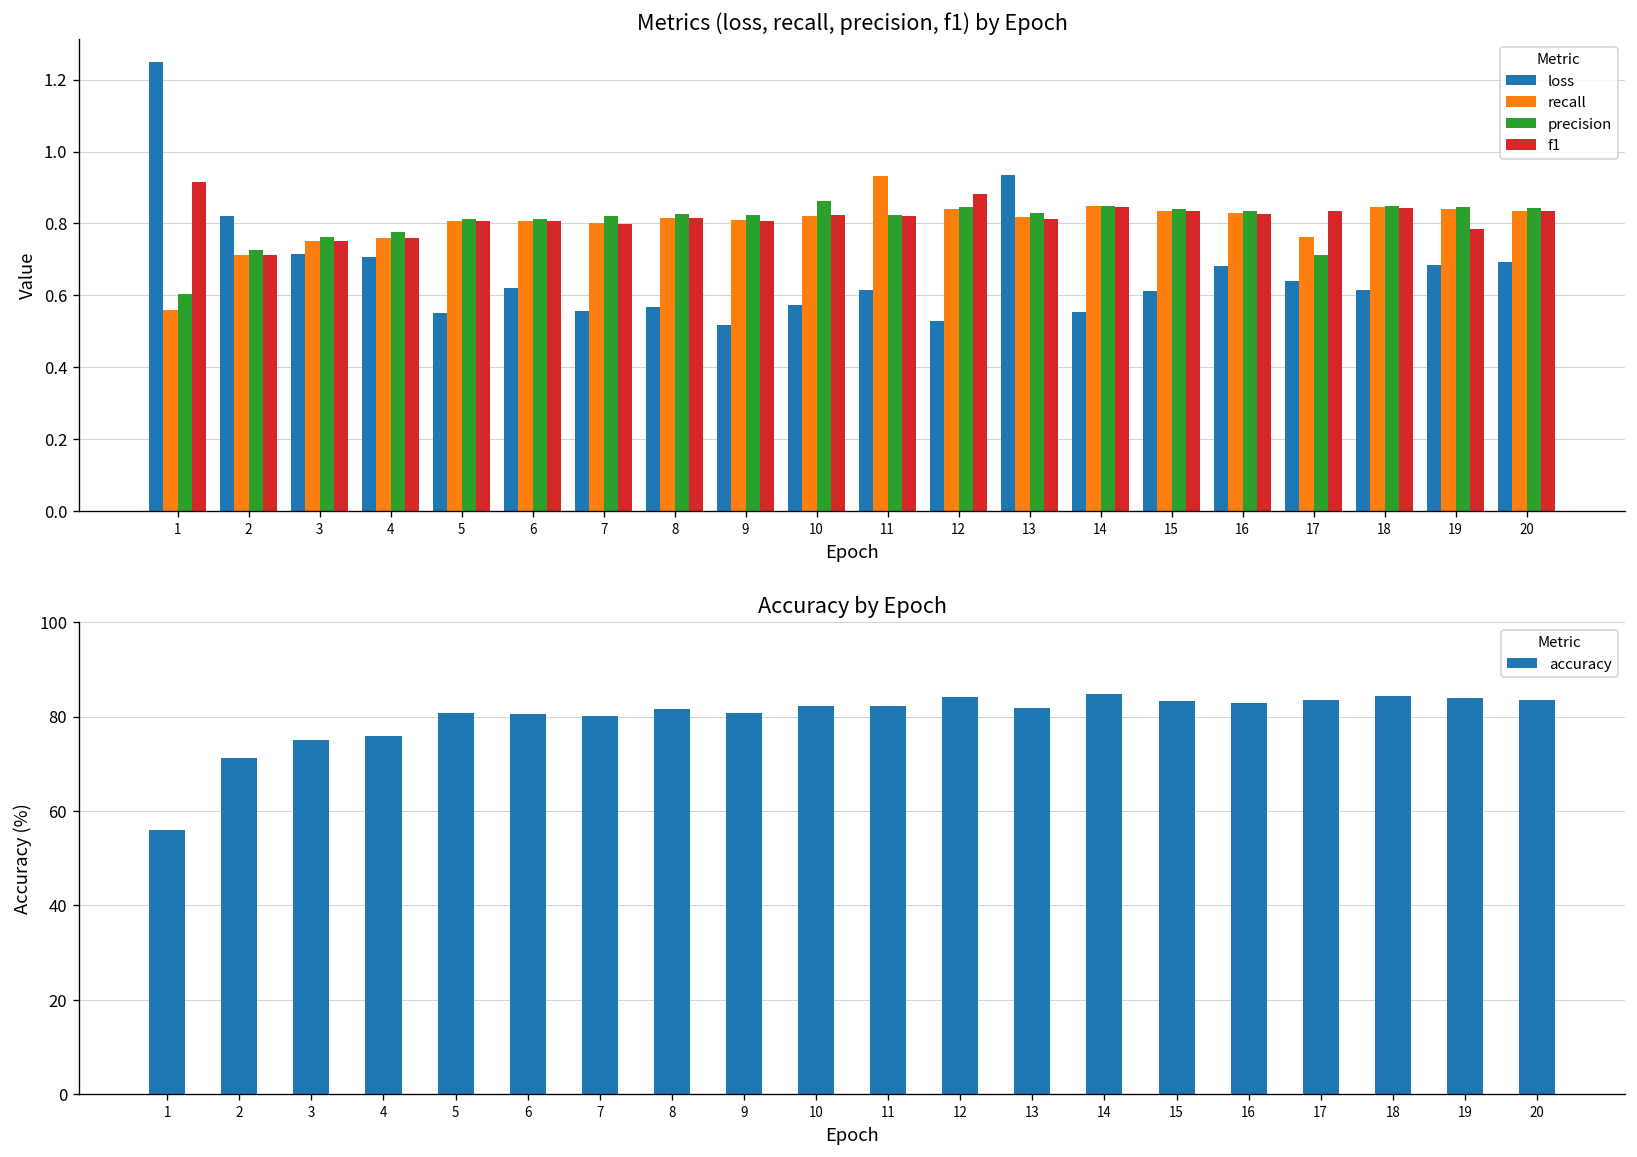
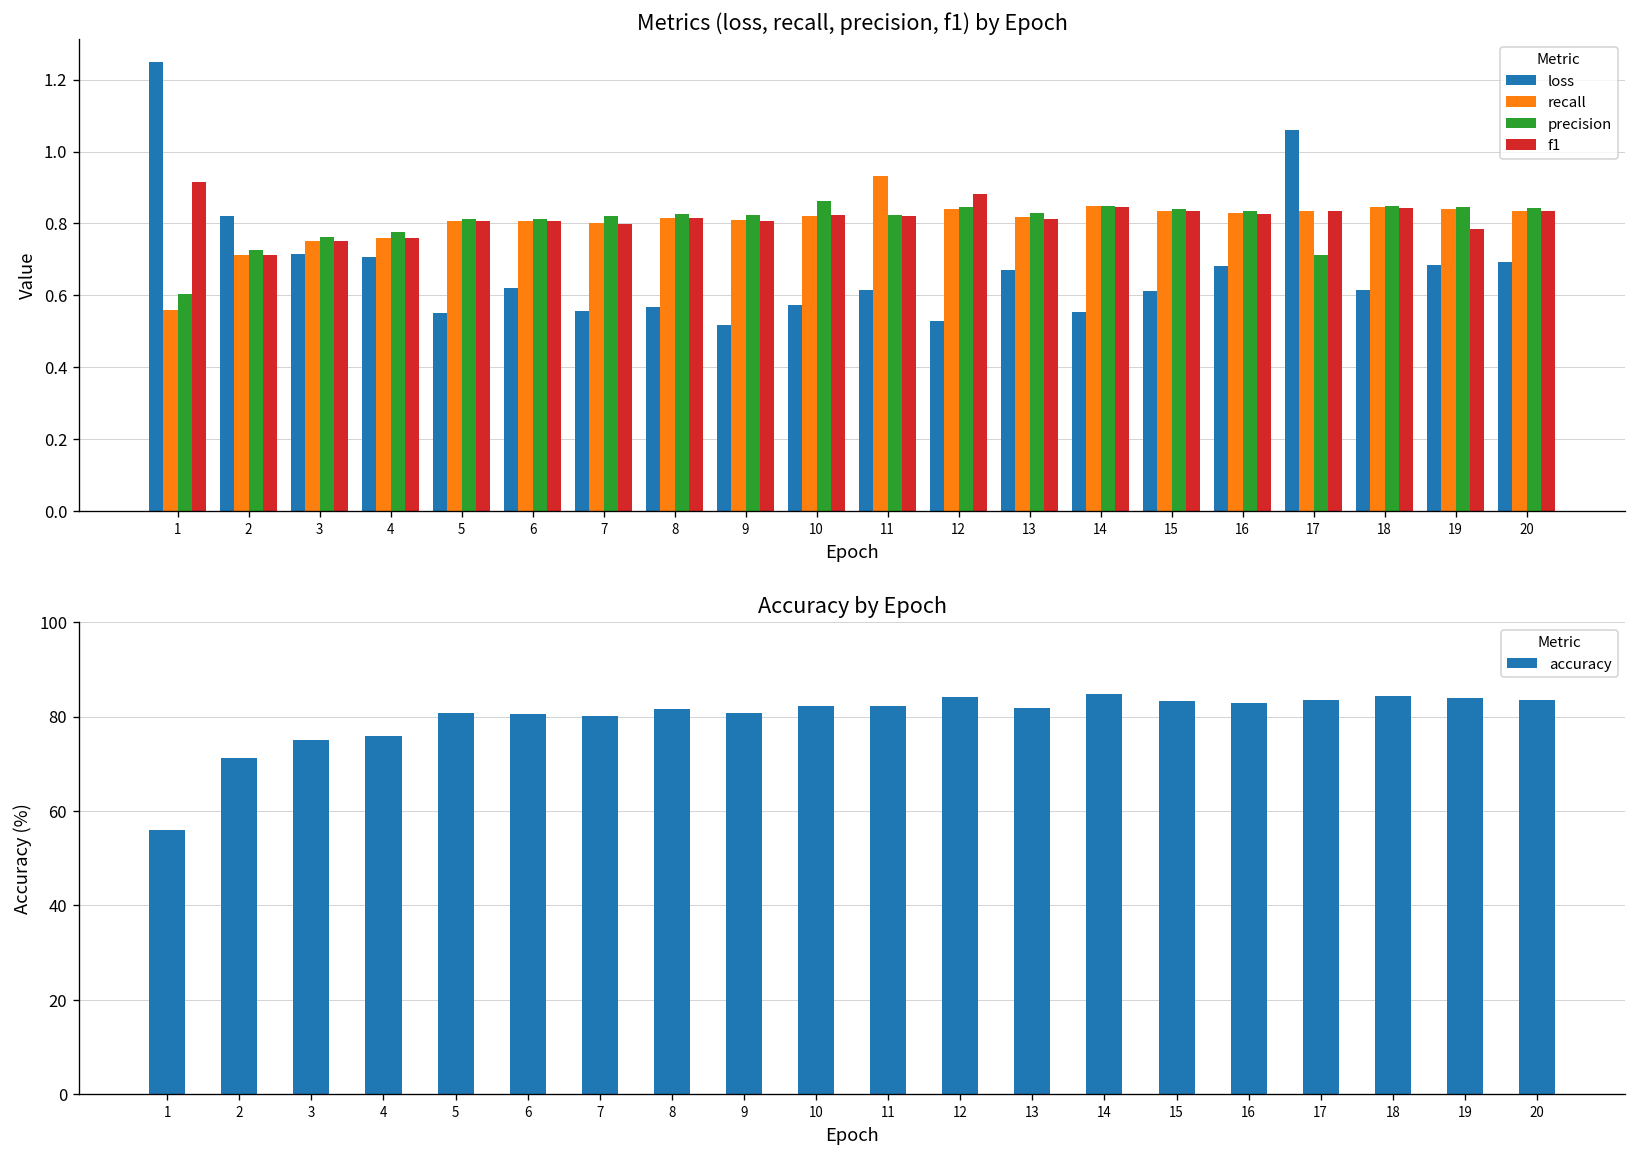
  {
    "Metrics (loss, recall, precision, f1) by Epoch": {
      "loss": {
        "1": 1.25,
        "2": 0.82,
        "3": 0.71,
        "4": 0.71,
        "5": 0.55,
        "6": 0.62,
        "7": 0.56,
        "8": 0.57,
        "9": 0.52,
        "10": 0.57,
        "11": 0.61,
        "12": 0.53,
-       "13": 0.93,
+       "13": 0.67,
        "14": 0.56,
        "15": 0.61,
        "16": 0.68,
-       "17": 0.64,
+       "17": 1.06,
        "18": 0.61,
        "19": 0.69,
        "20": 0.69
      },
      "recall": {
        "1": 0.56,
        "2": 0.71,
        "3": 0.75,
        "4": 0.76,
        "5": 0.81,
        "6": 0.81,
        "7": 0.80,
        "8": 0.82,
        "9": 0.81,
        "10": 0.82,
        "11": 0.93,
        "12": 0.84,
        "13": 0.82,
        "14": 0.85,
        "15": 0.83,
        "16": 0.83,
-       "17": 0.76,
+       "17": 0.83,
        "18": 0.84,
        "19": 0.84,
        "20": 0.84
      },
      "precision": {
        "1": 0.61,
        "2": 0.73,
        "3": 0.76,
        "4": 0.78,
        "5": 0.81,
        "6": 0.81,
        "7": 0.82,
        "8": 0.83,
        "9": 0.82,
        "10": 0.86,
        "11": 0.82,
        "12": 0.85,
        "13": 0.83,
        "14": 0.85,
        "15": 0.84,
        "16": 0.84,
        "17": 0.71,
        "18": 0.85,
        "19": 0.85,
        "20": 0.84
      },
      "f1": {
        "1": 0.91,
        "2": 0.71,
        "3": 0.75,
        "4": 0.76,
        "5": 0.81,
        "6": 0.81,
        "7": 0.80,
        "8": 0.82,
        "9": 0.81,
        "10": 0.82,
        "11": 0.82,
        "12": 0.88,
        "13": 0.81,
        "14": 0.85,
        "15": 0.83,
        "16": 0.83,
        "17": 0.83,
        "18": 0.84,
        "19": 0.78,
        "20": 0.84
      }
    },
    "Accuracy by Epoch": {
      "1": 56,
      "2": 71,
      "3": 75,
      "4": 76,
      "5": 81,
      "6": 81,
      "7": 80,
      "8": 82,
      "9": 81,
      "10": 82,
      "11": 82,
      "12": 84,
      "13": 82,
      "14": 85,
      "15": 83,
      "16": 83,
      "17": 83,
      "18": 84,
      "19": 84,
      "20": 84
    }
  }
